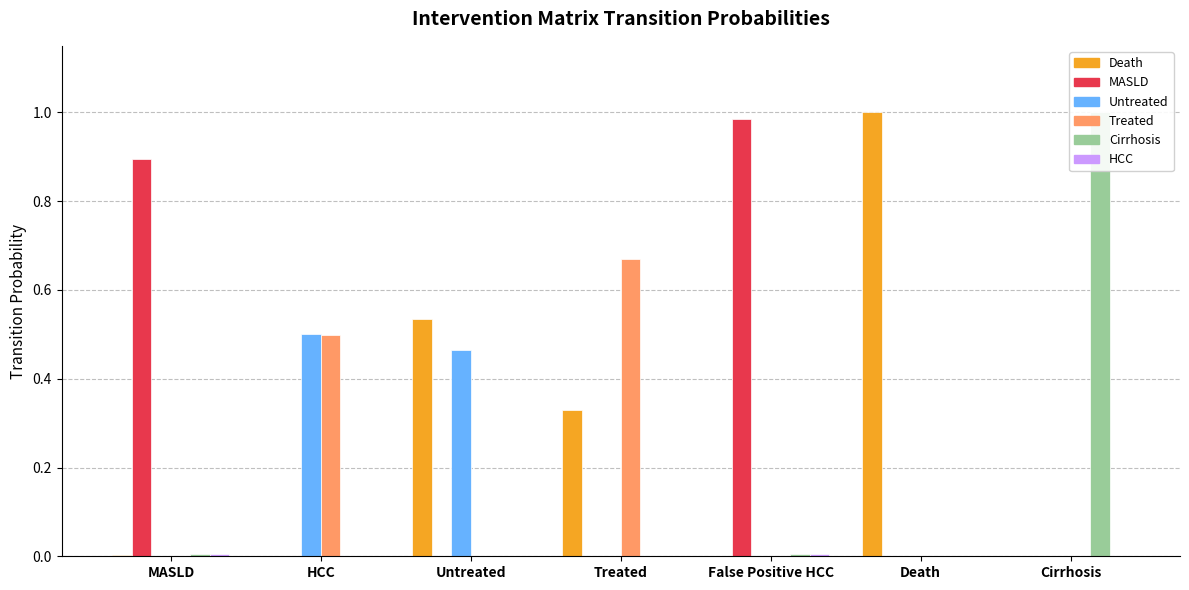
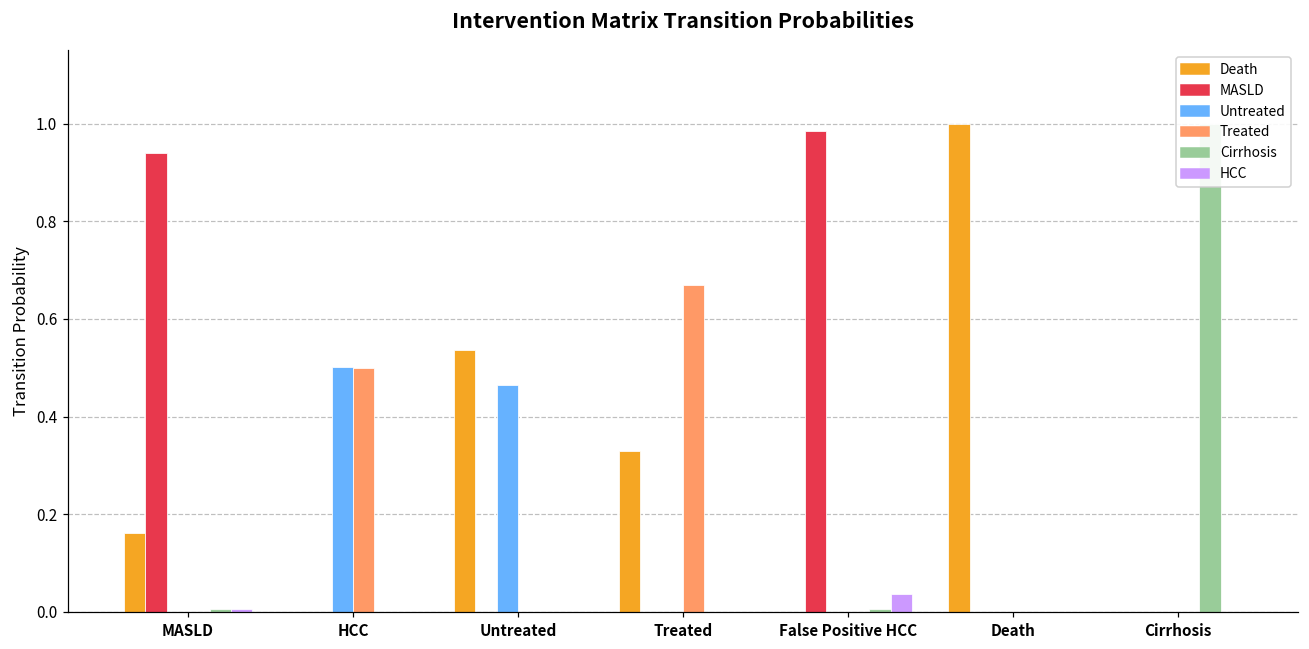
  {
    "Death": {
-     "MASLD": 0.00,
+     "MASLD": 0.16,
      "HCC": 0.00,
      "Untreated": 0.54,
      "Treated": 0.33,
      "False Positive HCC": 0.00,
      "Death": 1.00,
      "Cirrhosis": 0.00
    },
    "MASLD": {
-     "MASLD": 0.90,
+     "MASLD": 0.94,
      "HCC": 0.00,
      "Untreated": 0.00,
      "Treated": 0.00,
      "False Positive HCC": 0.99,
      "Death": 0.00,
      "Cirrhosis": 0.00
    },
    "Untreated": {
      "MASLD": 0.00,
      "HCC": 0.50,
      "Untreated": 0.46,
      "Treated": 0.00,
      "False Positive HCC": 0.00,
      "Death": 0.00,
      "Cirrhosis": 0.00
    },
    "Treated": {
      "MASLD": 0.00,
      "HCC": 0.50,
      "Untreated": 0.00,
      "Treated": 0.67,
      "False Positive HCC": 0.00,
      "Death": 0.00,
      "Cirrhosis": 0.00
    },
    "Cirrhosis": {
      "HCC": 0.00,
      "Untreated": 0.00,
      "Treated": 0.00,
      "Death": 0.00
    },
    "HCC": {
      "MASLD": 0.01,
      "HCC": 0.00,
      "Untreated": 0.00,
      "Treated": 0.00,
-     "False Positive HCC": 0.01,
+     "False Positive HCC": 0.04,
      "Death": 0.00,
      "Cirrhosis": 0.00
    }
  }
